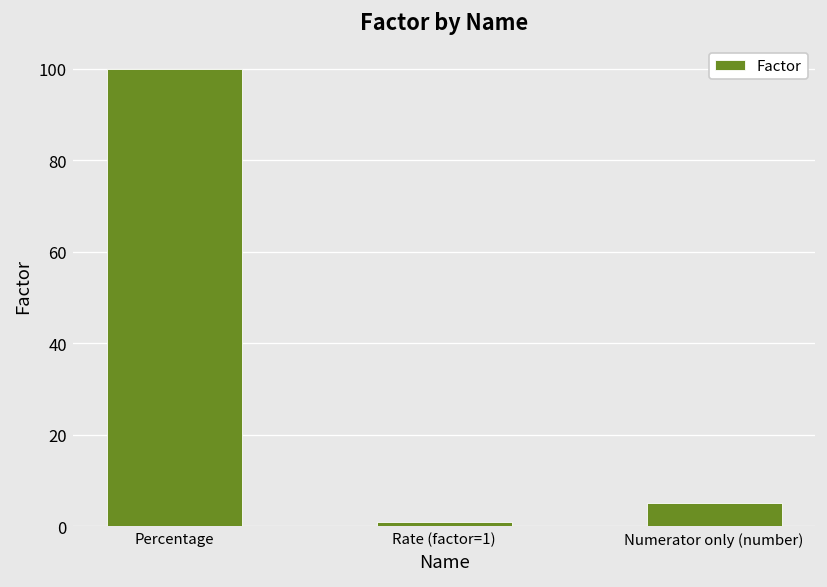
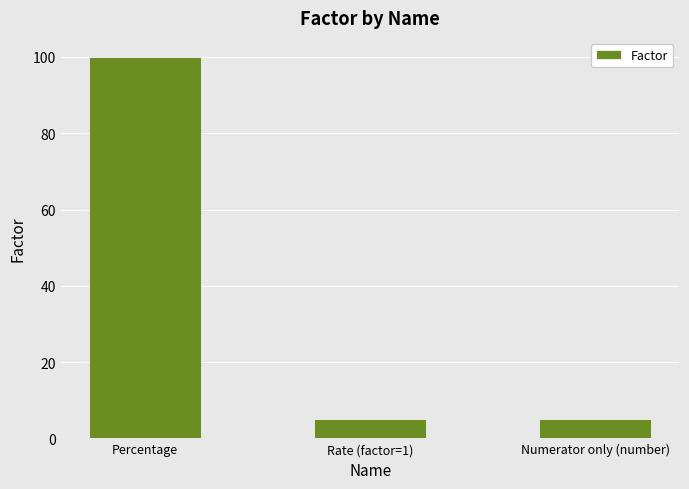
  {
    "Percentage": 100,
-   "Rate (factor=1)": 1,
+   "Rate (factor=1)": 5,
    "Numerator only (number)": 5
  }
